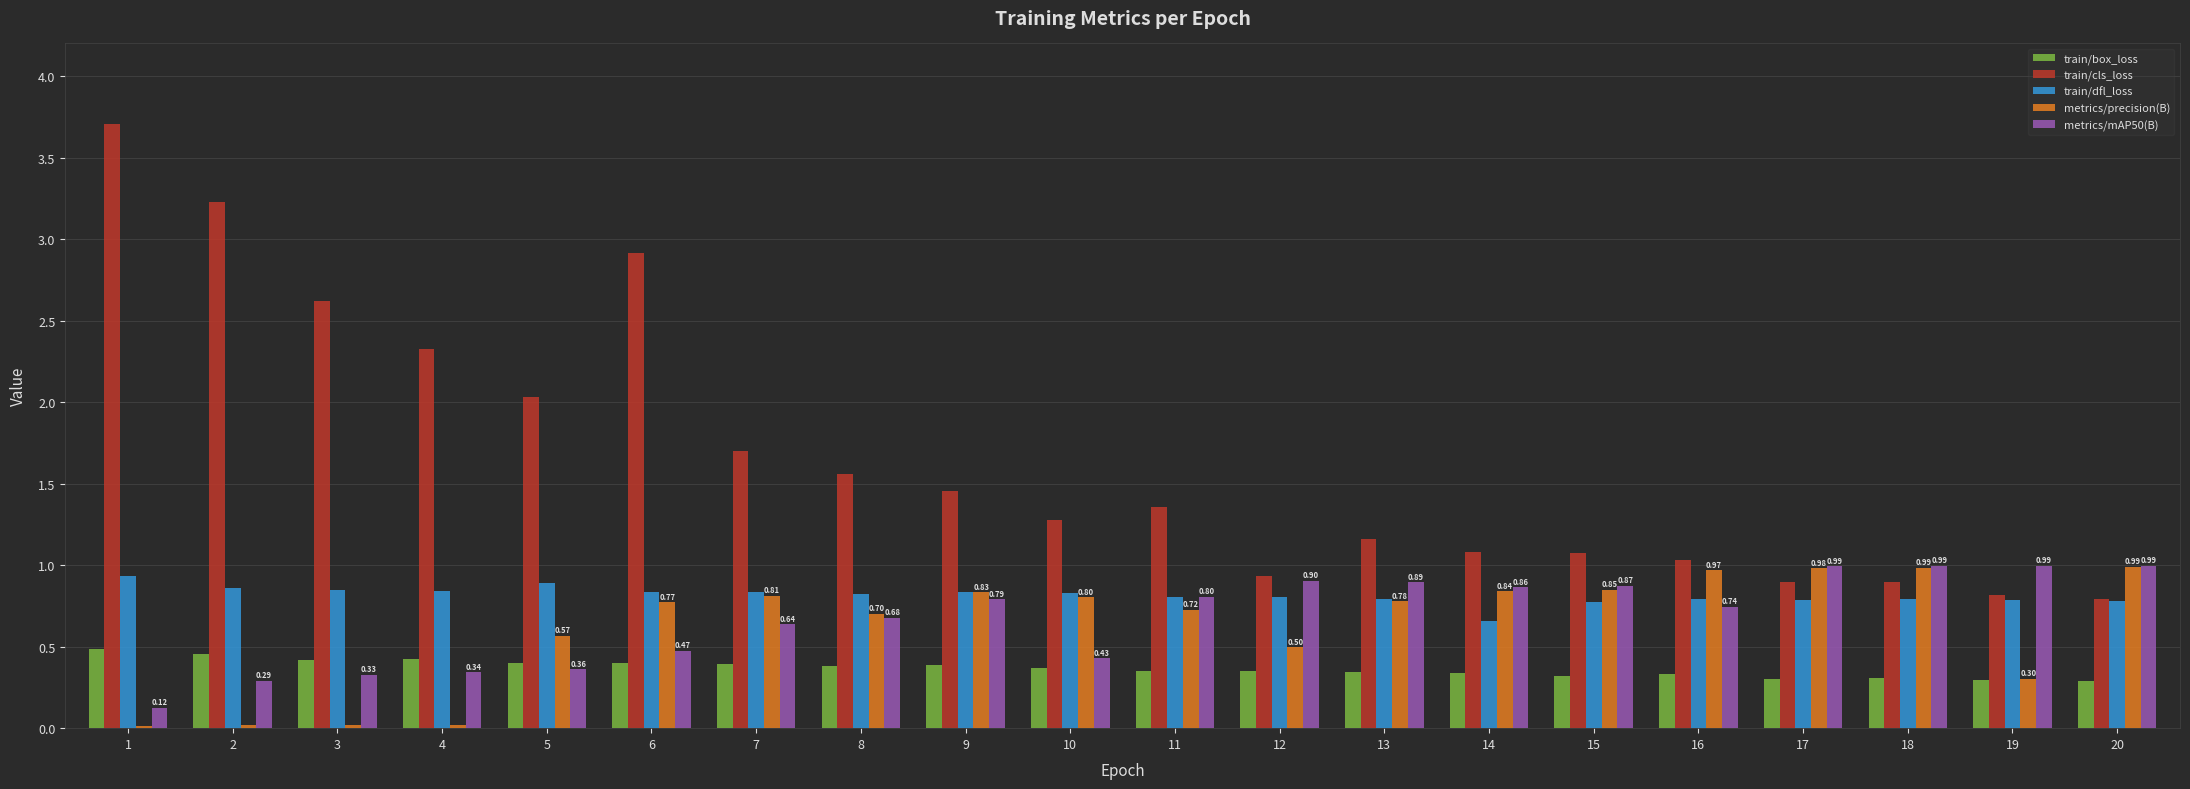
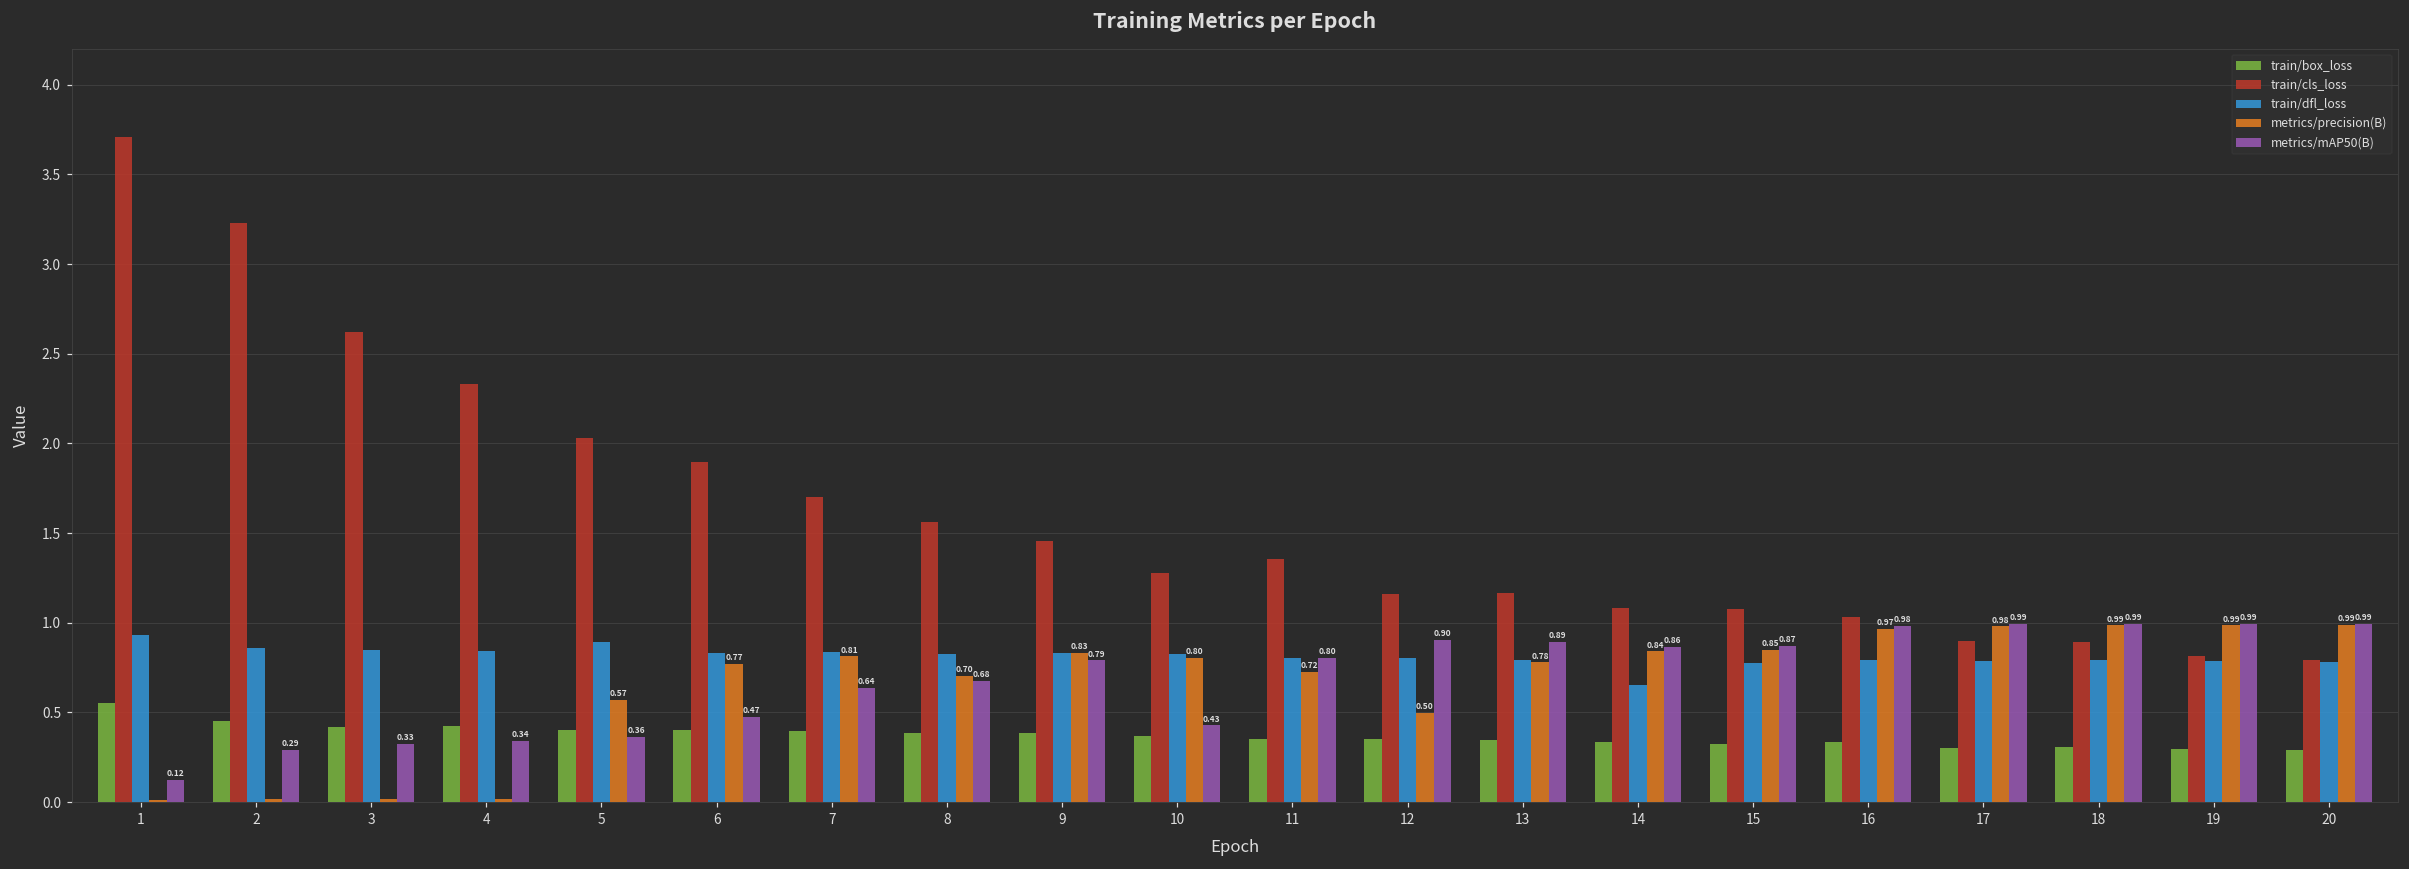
  {
    "train/box_loss": {
-     "1": 0.49,
+     "1": 0.55,
      "2": 0.45,
      "3": 0.42,
      "4": 0.42,
      "5": 0.40,
      "6": 0.40,
      "7": 0.40,
      "8": 0.38,
      "9": 0.38,
      "10": 0.37,
      "11": 0.35,
      "12": 0.35,
      "13": 0.35,
      "14": 0.34,
      "15": 0.32,
      "16": 0.33,
      "17": 0.30,
      "18": 0.31,
      "19": 0.30,
      "20": 0.29
    },
    "train/cls_loss": {
      "1": 3.71,
      "2": 3.23,
      "3": 2.62,
      "4": 2.33,
      "5": 2.03,
-     "6": 2.91,
+     "6": 1.89,
      "7": 1.70,
      "8": 1.56,
      "9": 1.46,
      "10": 1.27,
      "11": 1.36,
-     "12": 0.93,
+     "12": 1.16,
      "13": 1.16,
      "14": 1.08,
      "15": 1.08,
      "16": 1.03,
      "17": 0.90,
      "18": 0.89,
      "19": 0.82,
      "20": 0.79
    },
    "train/dfl_loss": {
      "1": 0.93,
      "2": 0.86,
      "3": 0.85,
      "4": 0.84,
      "5": 0.89,
      "6": 0.83,
      "7": 0.84,
      "8": 0.83,
      "10": 0.83,
      "11": 0.81,
      "12": 0.80,
      "13": 0.79,
      "14": 0.65,
      "15": 0.77,
      "16": 0.79,
      "17": 0.79,
      "18": 0.79,
      "19": 0.78,
      "20": 0.78
    },
    "metrics/precision(B)": {
      "5": 0.57,
      "6": 0.77,
      "7": 0.81,
      "8": 0.70,
      "9": 0.83,
      "10": 0.80,
      "11": 0.72,
      "12": 0.50,
      "13": 0.78,
      "14": 0.84,
      "15": 0.85,
      "16": 0.97,
      "17": 0.98,
      "18": 0.99,
-     "19": 0.30,
+     "19": 0.99,
      "20": 0.99
    },
    "metrics/mAP50(B)": {
      "1": 0.12,
      "2": 0.29,
      "3": 0.33,
      "4": 0.34,
      "5": 0.36,
      "6": 0.47,
      "7": 0.64,
      "8": 0.68,
      "9": 0.79,
      "10": 0.43,
      "11": 0.80,
      "12": 0.90,
      "13": 0.89,
      "14": 0.86,
      "15": 0.87,
-     "16": 0.74,
+     "16": 0.98,
      "17": 0.99,
      "18": 0.99,
      "19": 0.99,
      "20": 0.99
    }
  }
